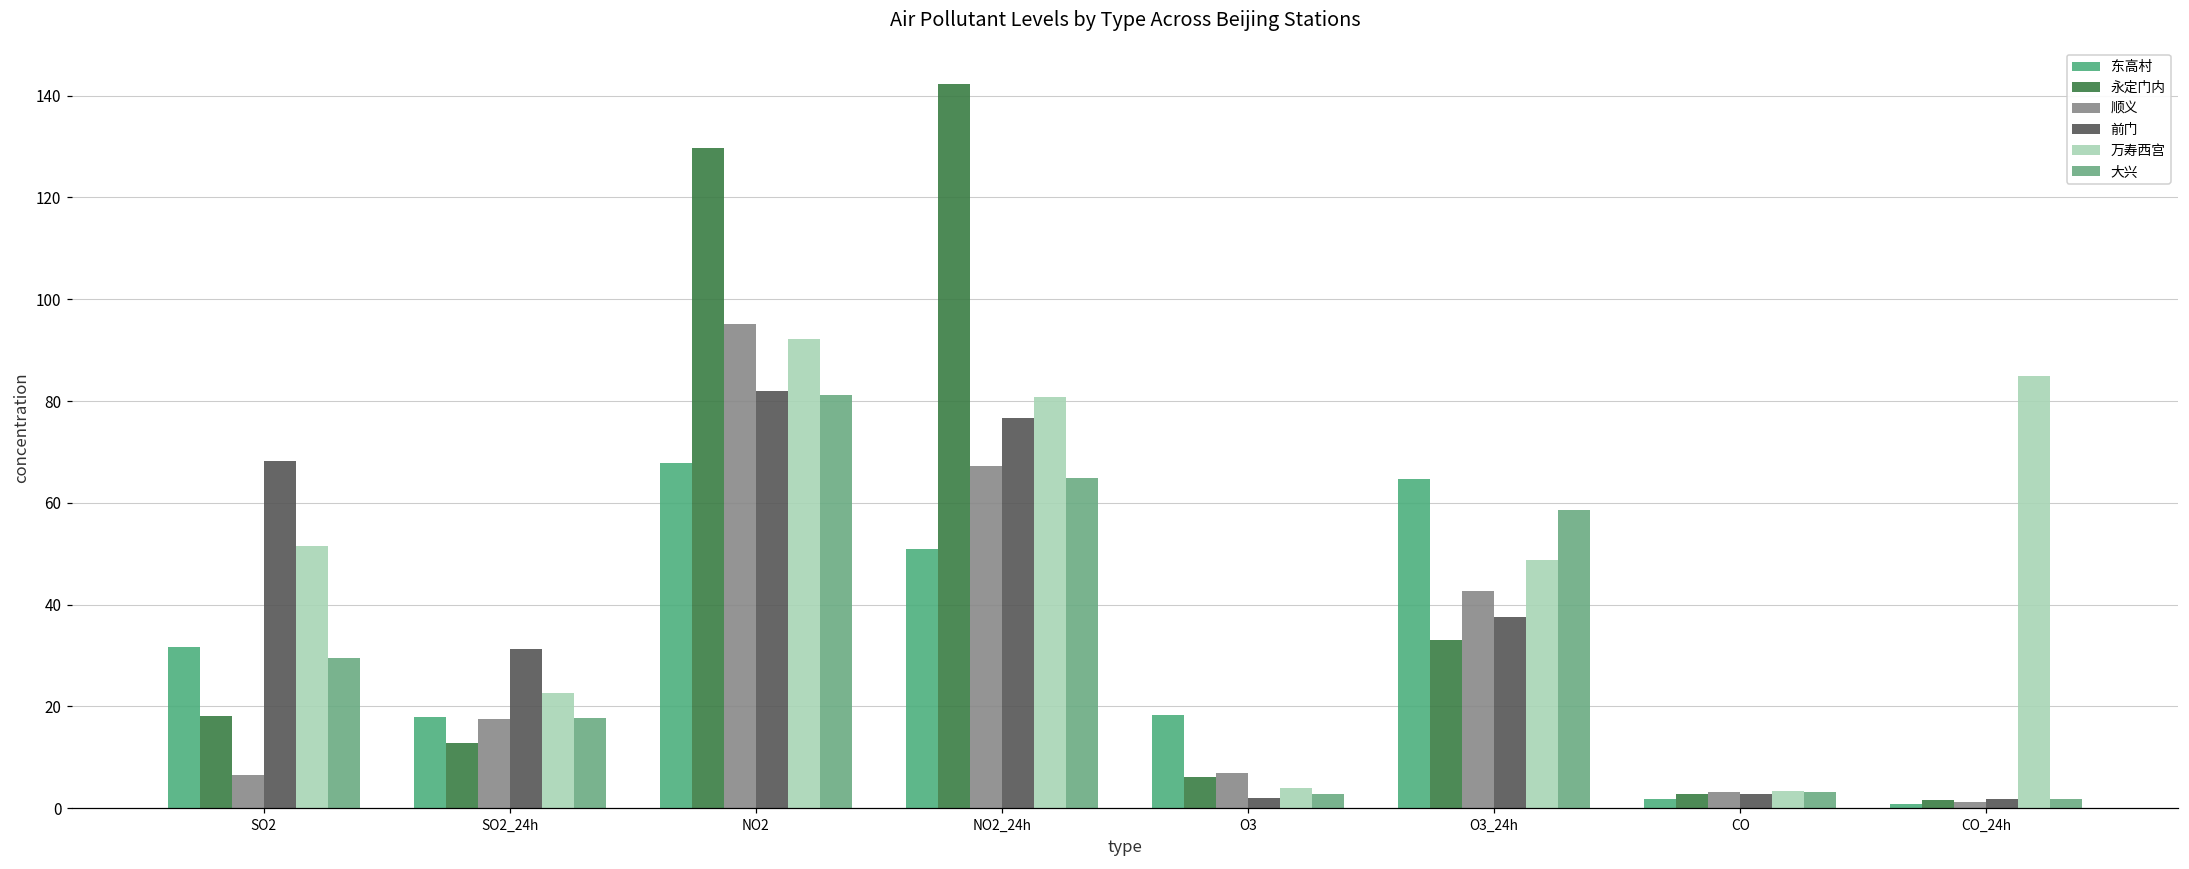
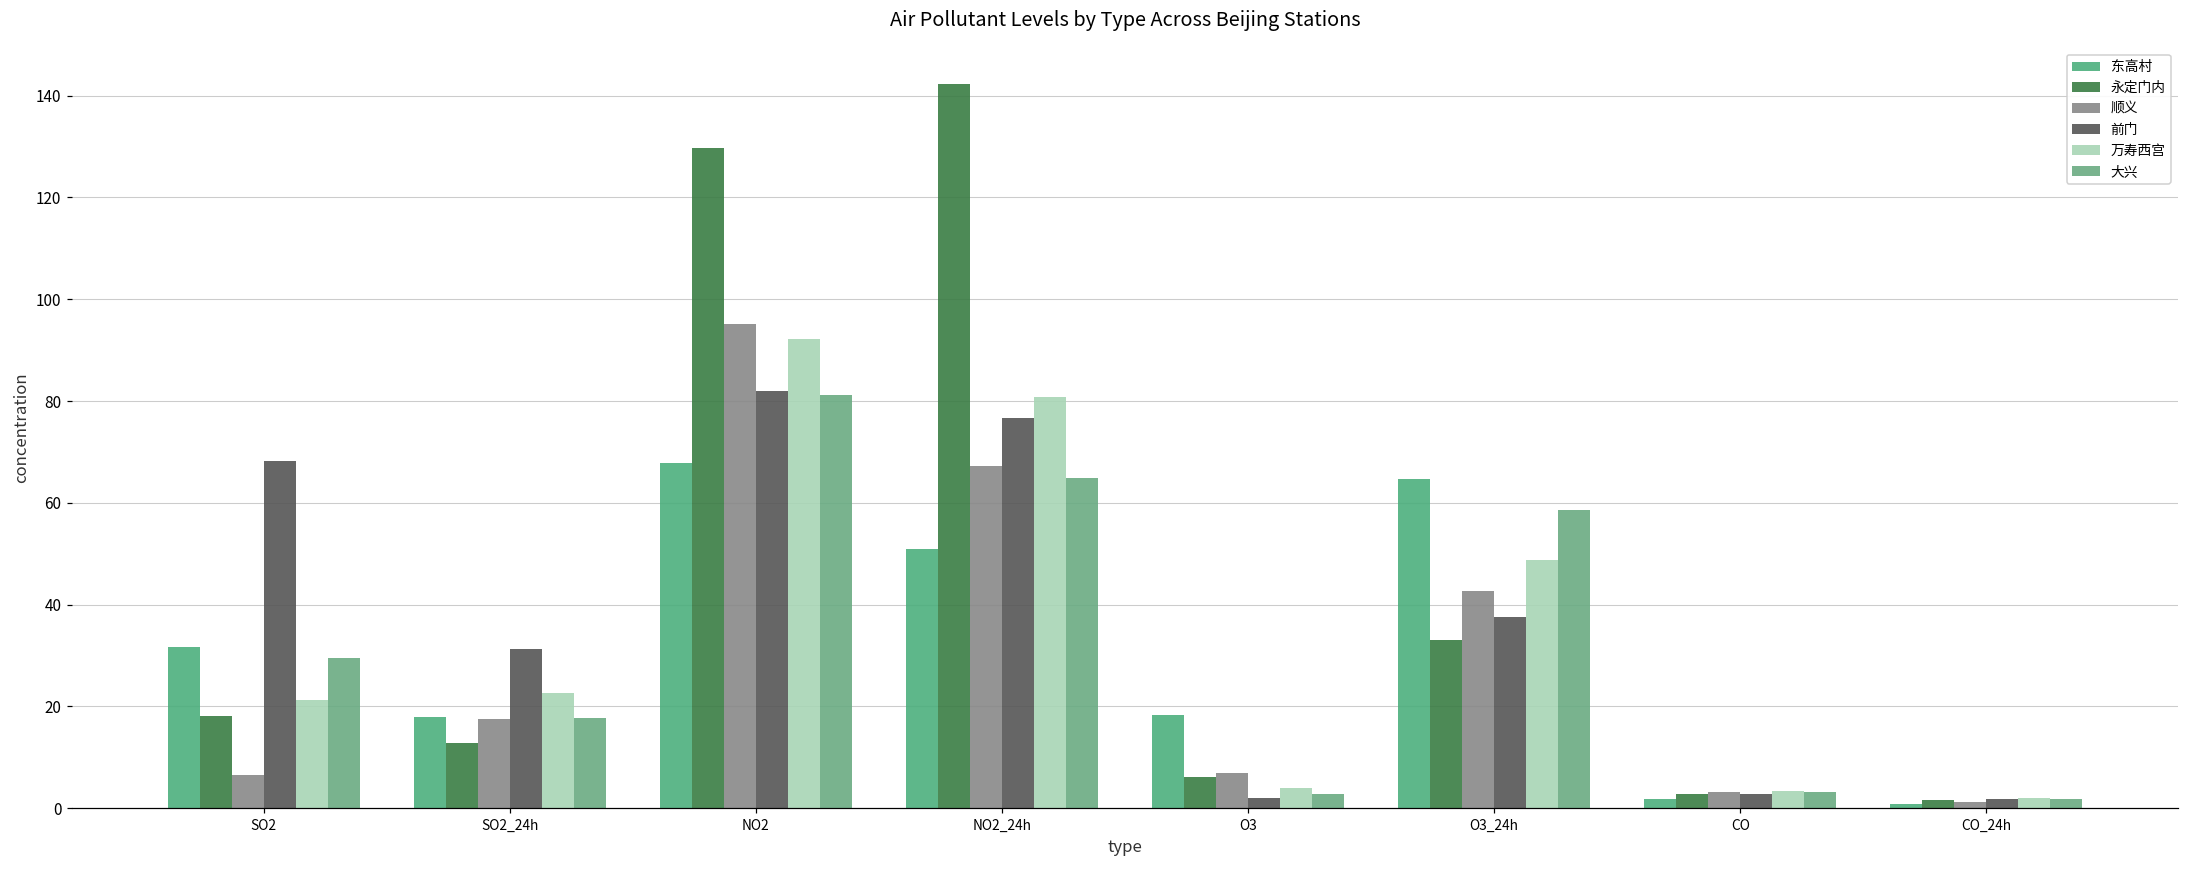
  {
    "万寿西宫": {
-     "SO2": 52,
+     "SO2": 21,
      "SO2_24h": 23,
      "NO2": 92,
      "NO2_24h": 81,
      "O3": 4,
      "O3_24h": 49,
      "CO": 3,
-     "CO_24h": 85
+     "CO_24h": 2
    }
  }
